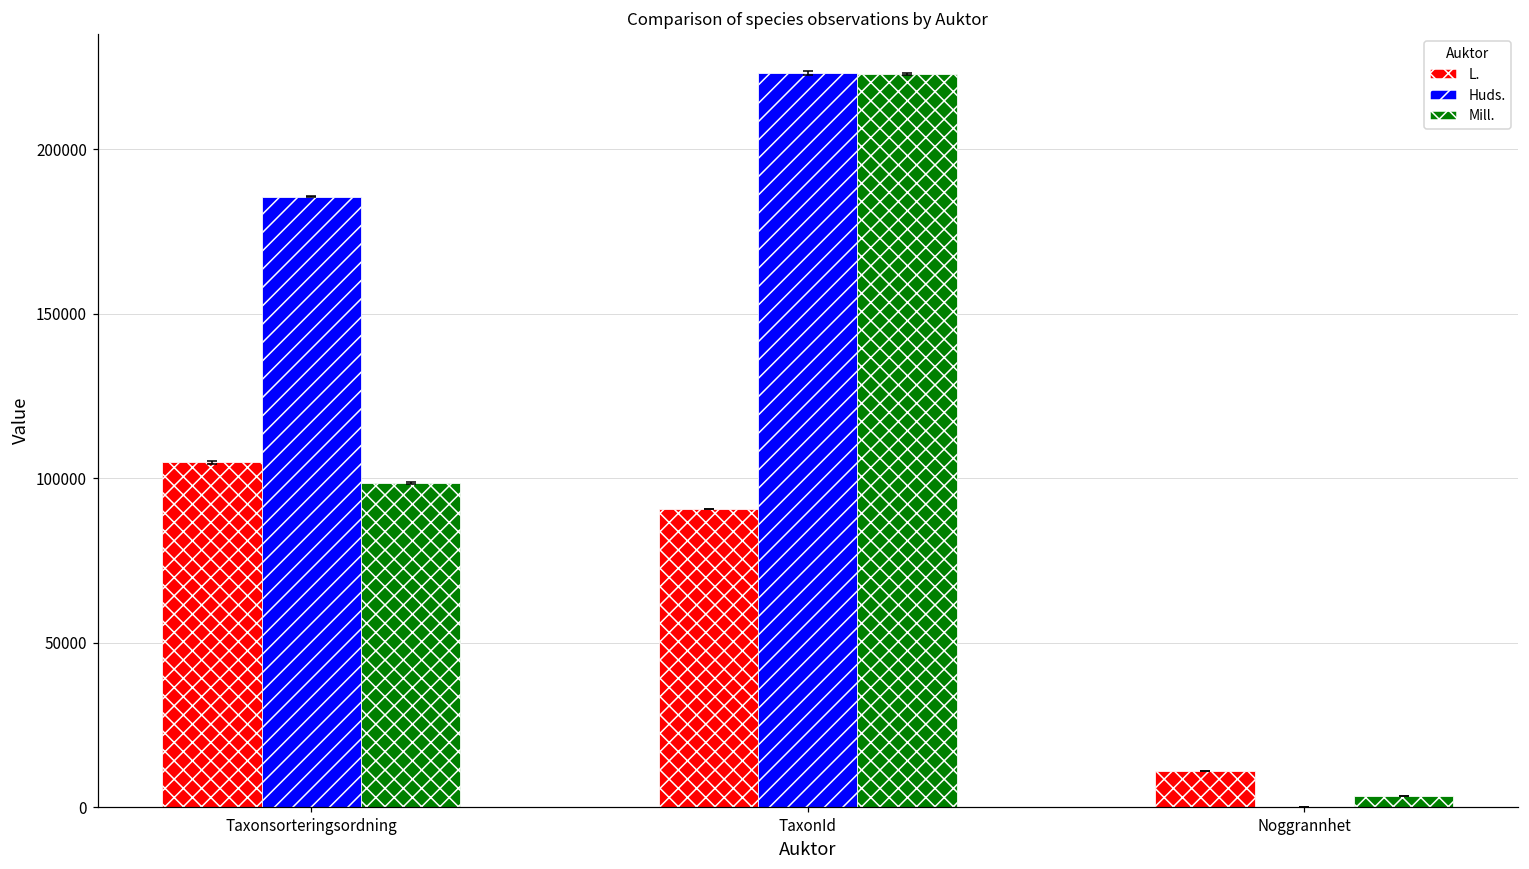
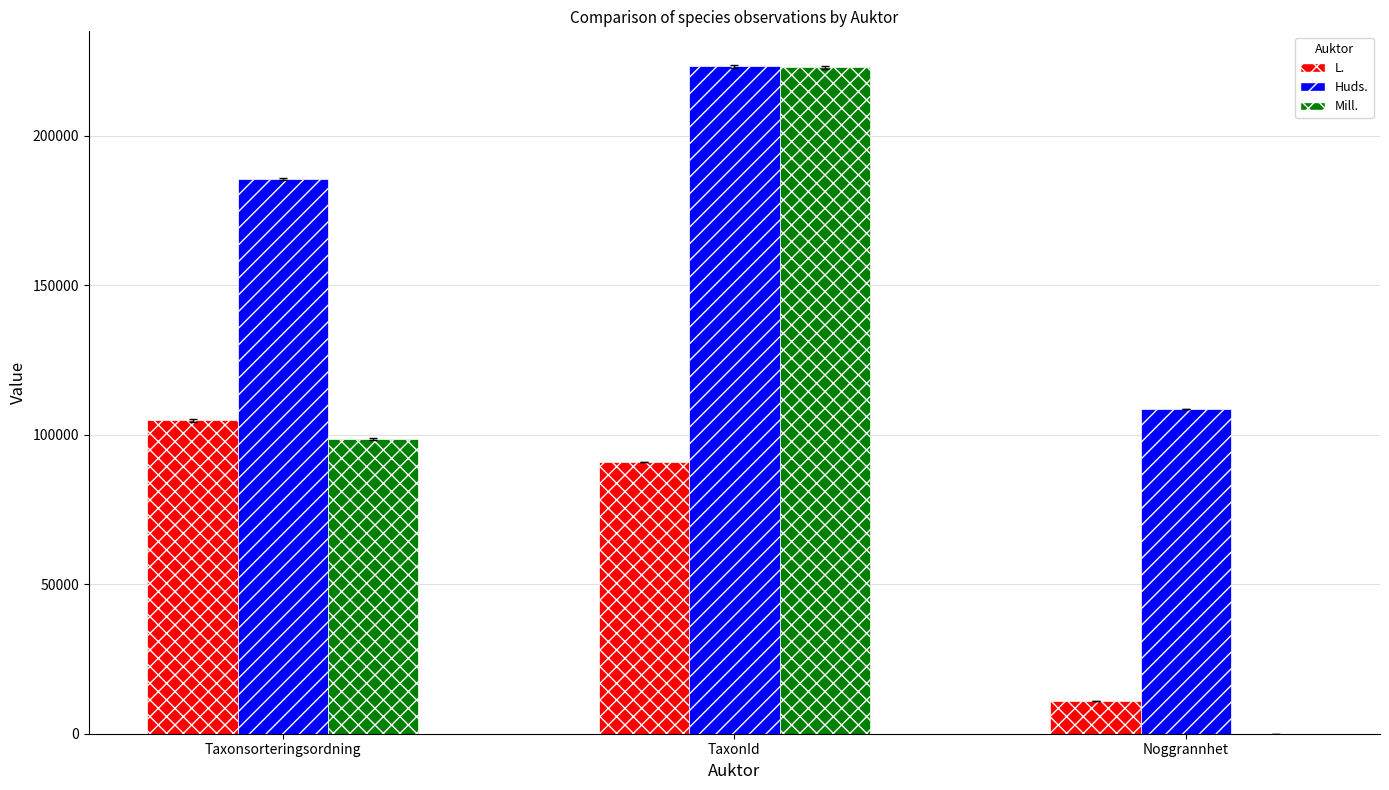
  {
    "L.": {
      "Taxonsorteringsordning": 105000,
      "TaxonId": 91000,
      "Noggrannhet": 11000
    },
    "Huds.": {
      "Taxonsorteringsordning": 186000,
      "TaxonId": 223000,
-     "Noggrannhet": 0
+     "Noggrannhet": 109000
    },
    "Mill.": {
      "Taxonsorteringsordning": 99000,
      "TaxonId": 223000,
-     "Noggrannhet": 3000
+     "Noggrannhet": 0
    }
  }
